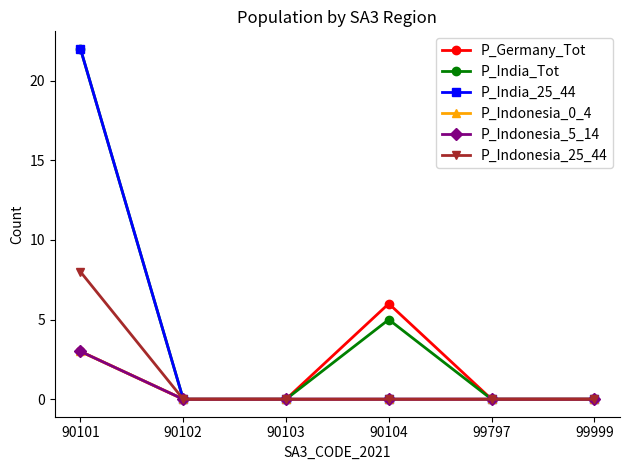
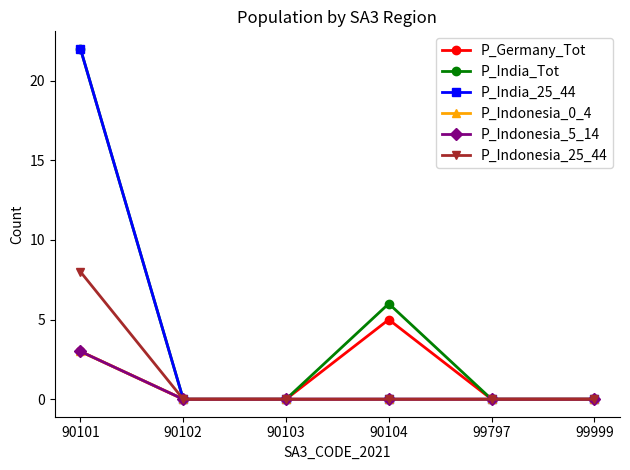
  {
    "P_Germany_Tot": {
-     "90104": 6
+     "90104": 5
    },
    "P_India_Tot": {
-     "90104": 5
+     "90104": 6
    },
    "P_Indonesia_25_44": {
      "90101": 8
    }
  }
